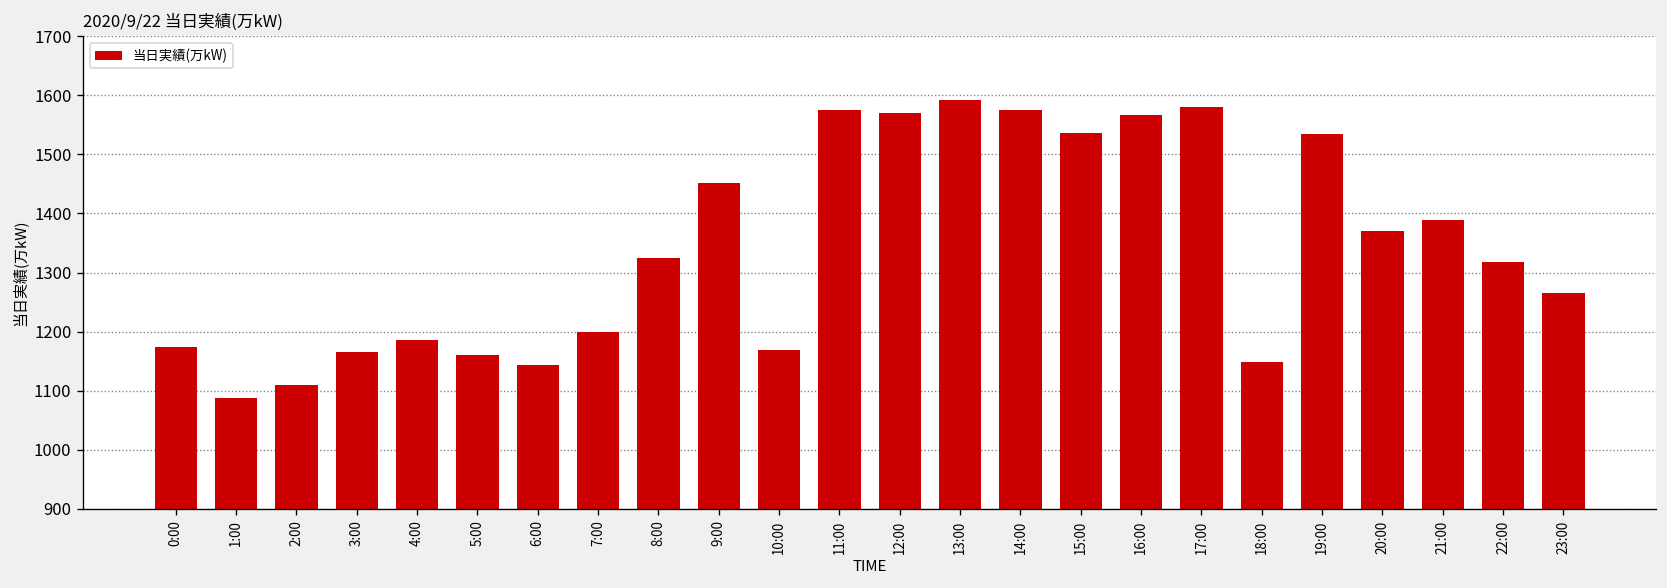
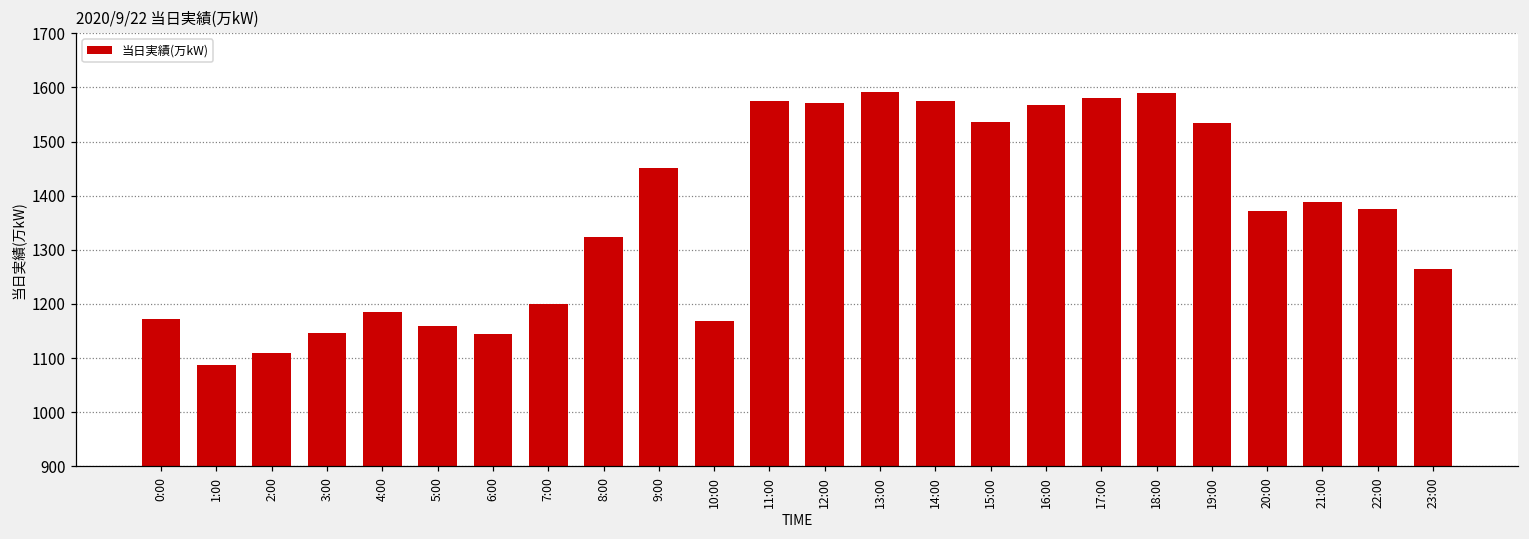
  {
    "0:00": 1170,
    "1:00": 1090,
    "2:00": 1110,
-   "3:00": 1170,
+   "3:00": 1150,
    "4:00": 1190,
    "5:00": 1160,
    "6:00": 1140,
    "7:00": 1200,
    "8:00": 1320,
    "9:00": 1450,
    "10:00": 1170,
    "11:00": 1580,
    "12:00": 1570,
    "13:00": 1590,
    "14:00": 1580,
    "15:00": 1540,
    "16:00": 1570,
    "17:00": 1580,
-   "18:00": 1150,
+   "18:00": 1590,
    "19:00": 1530,
    "20:00": 1370,
    "21:00": 1390,
-   "22:00": 1320,
+   "22:00": 1380,
    "23:00": 1270
  }
